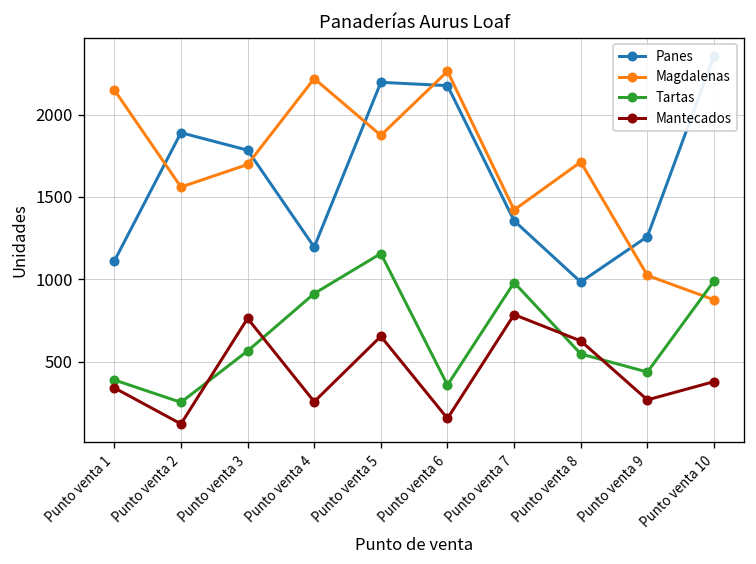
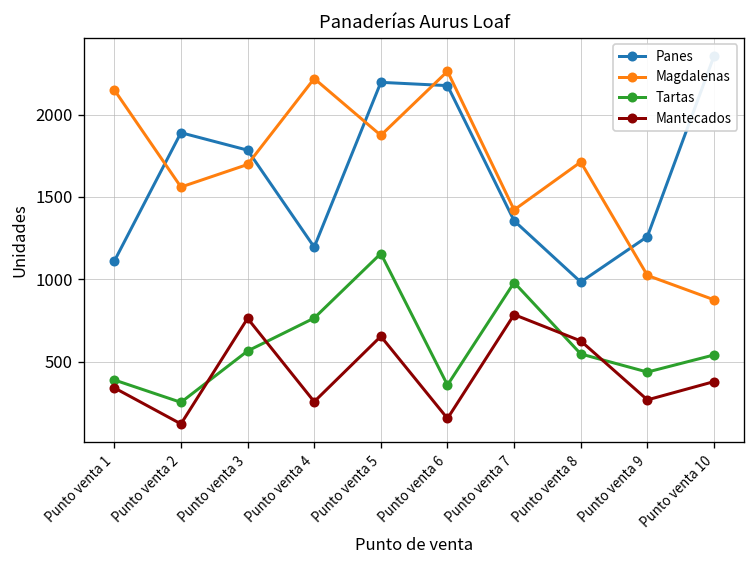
  {
    "Panes": {
      "Punto venta 1": 1110,
      "Punto venta 2": 1890,
      "Punto venta 3": 1780,
      "Punto venta 4": 1200,
      "Punto venta 5": 2200,
      "Punto venta 6": 2180,
      "Punto venta 7": 1360,
      "Punto venta 8": 980,
      "Punto venta 9": 1260
    },
    "Magdalenas": {
      "Punto venta 1": 2150,
      "Punto venta 2": 1560,
      "Punto venta 3": 1700,
      "Punto venta 4": 2220,
      "Punto venta 5": 1870,
      "Punto venta 6": 2260,
      "Punto venta 7": 1420,
      "Punto venta 8": 1710,
      "Punto venta 9": 1020,
      "Punto venta 10": 880
    },
    "Tartas": {
      "Punto venta 1": 390,
      "Punto venta 2": 250,
      "Punto venta 3": 560,
-     "Punto venta 4": 910,
+     "Punto venta 4": 760,
      "Punto venta 5": 1160,
      "Punto venta 6": 360,
      "Punto venta 7": 980,
      "Punto venta 8": 550,
      "Punto venta 9": 440,
-     "Punto venta 10": 990
+     "Punto venta 10": 540
    },
    "Mantecados": {
      "Punto venta 1": 340,
      "Punto venta 2": 120,
      "Punto venta 3": 760,
      "Punto venta 4": 260,
      "Punto venta 5": 650,
      "Punto venta 6": 150,
      "Punto venta 7": 790,
      "Punto venta 8": 630,
      "Punto venta 9": 270,
      "Punto venta 10": 380
    }
  }
